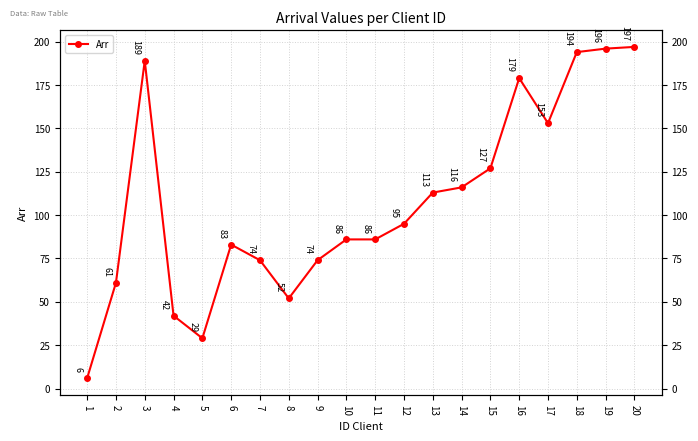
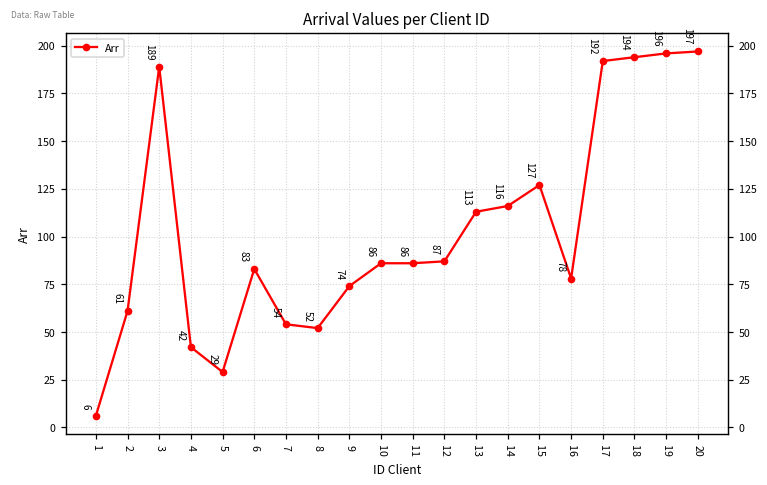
  {
    "1": 6,
    "2": 61,
    "3": 189,
    "4": 42,
    "5": 29,
    "6": 83,
-   "7": 74,
+   "7": 54,
    "8": 52,
    "9": 74,
    "10": 86,
    "11": 86,
-   "12": 95,
+   "12": 87,
    "13": 113,
    "14": 116,
    "15": 127,
-   "16": 179,
-   "17": 153,
+   "16": 78,
+   "17": 192,
    "18": 194,
    "19": 196,
    "20": 197
  }
